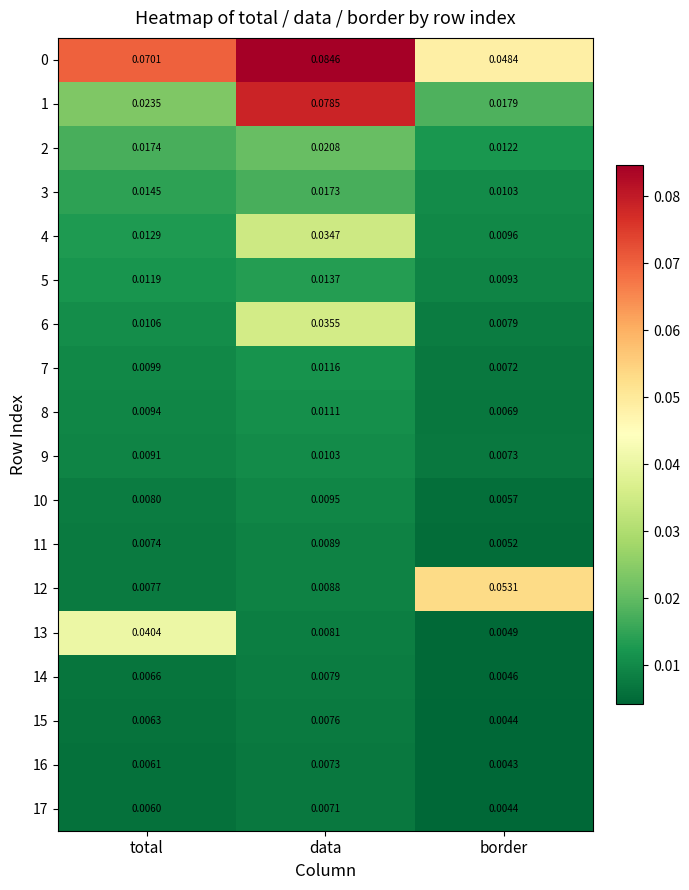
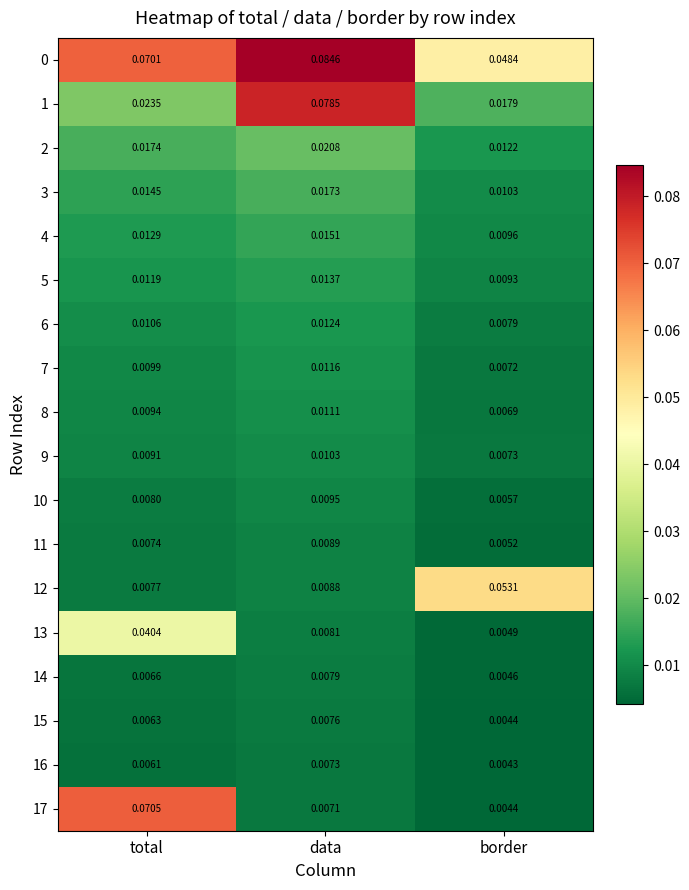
  {
    "0": {
      "total": 0.0701,
      "data": 0.0846,
      "border": 0.0484
    },
    "1": {
      "total": 0.0235,
      "data": 0.0785,
      "border": 0.0179
    },
    "2": {
      "total": 0.0174,
      "data": 0.0208,
      "border": 0.0122
    },
    "3": {
      "total": 0.0145,
      "data": 0.0173,
      "border": 0.0103
    },
    "4": {
      "total": 0.0129,
-     "data": 0.0347,
+     "data": 0.0151,
      "border": 0.0096
    },
    "5": {
      "total": 0.0119,
      "data": 0.0137,
      "border": 0.0093
    },
    "6": {
      "total": 0.0106,
-     "data": 0.0355,
+     "data": 0.0124,
      "border": 0.0079
    },
    "7": {
      "total": 0.0099,
      "data": 0.0116,
      "border": 0.0072
    },
    "8": {
      "total": 0.0094,
      "data": 0.0111,
      "border": 0.0069
    },
    "9": {
      "total": 0.0091,
      "data": 0.0103,
      "border": 0.0073
    },
    "10": {
      "total": 0.0080,
      "data": 0.0095,
      "border": 0.0057
    },
    "11": {
      "total": 0.0074,
      "data": 0.0089,
      "border": 0.0052
    },
    "12": {
      "total": 0.0077,
      "data": 0.0088,
      "border": 0.0531
    },
    "13": {
      "total": 0.0404,
      "data": 0.0081,
      "border": 0.0049
    },
    "14": {
      "total": 0.0066,
      "data": 0.0079,
      "border": 0.0046
    },
    "15": {
      "total": 0.0063,
      "data": 0.0076,
      "border": 0.0044
    },
    "16": {
      "total": 0.0061,
      "data": 0.0073,
      "border": 0.0043
    },
    "17": {
-     "total": 0.0060,
+     "total": 0.0705,
      "data": 0.0071,
      "border": 0.0044
    }
  }
